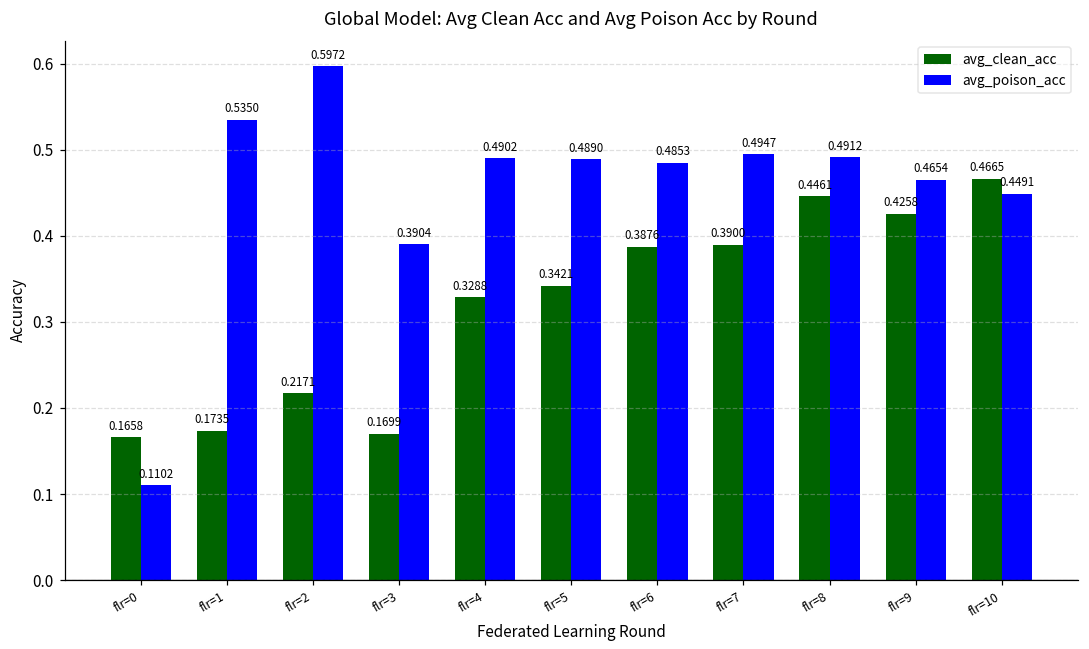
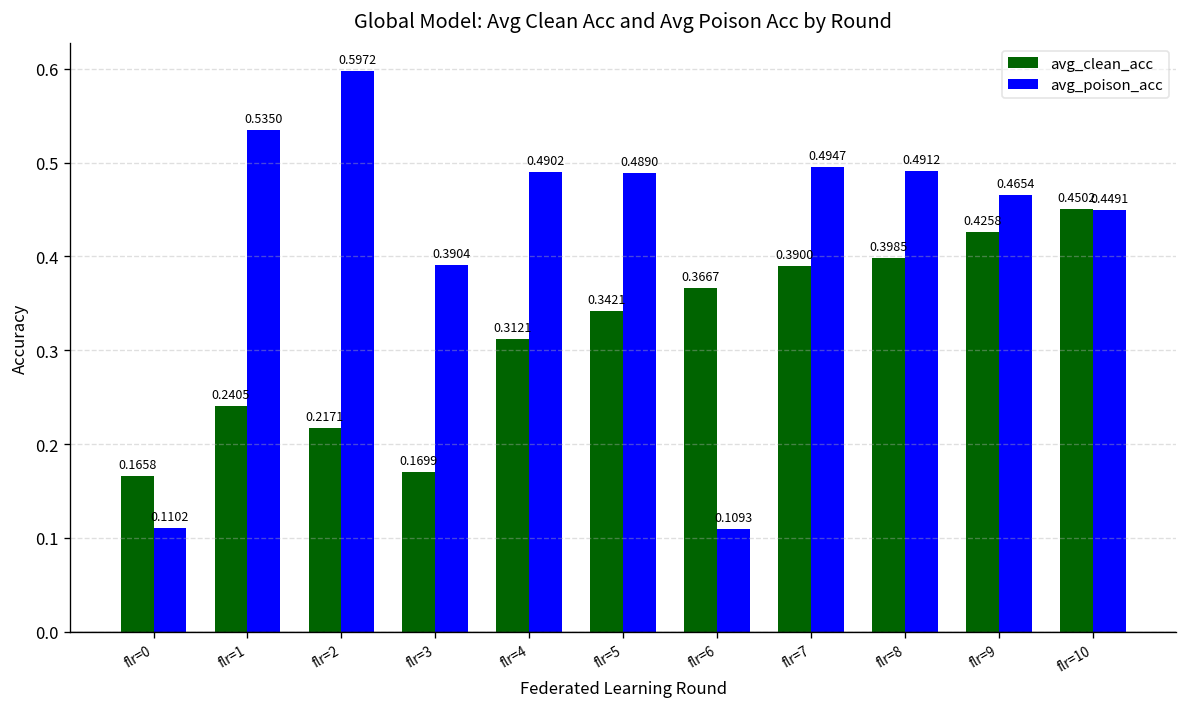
  {
    "avg_clean_acc": {
      "flr=0": 0.1658,
-     "flr=1": 0.1735,
+     "flr=1": 0.2405,
      "flr=2": 0.2171,
      "flr=3": 0.1699,
-     "flr=4": 0.3288,
+     "flr=4": 0.3121,
      "flr=5": 0.3421,
-     "flr=6": 0.3876,
+     "flr=6": 0.3667,
      "flr=7": 0.3900,
-     "flr=8": 0.4461,
+     "flr=8": 0.3985,
      "flr=9": 0.4258,
-     "flr=10": 0.4665
+     "flr=10": 0.4502
    },
    "avg_poison_acc": {
      "flr=0": 0.1102,
      "flr=1": 0.5350,
      "flr=2": 0.5972,
      "flr=3": 0.3904,
      "flr=4": 0.4902,
      "flr=5": 0.4890,
-     "flr=6": 0.4853,
+     "flr=6": 0.1093,
      "flr=7": 0.4947,
      "flr=8": 0.4912,
      "flr=9": 0.4654,
      "flr=10": 0.4491
    }
  }
